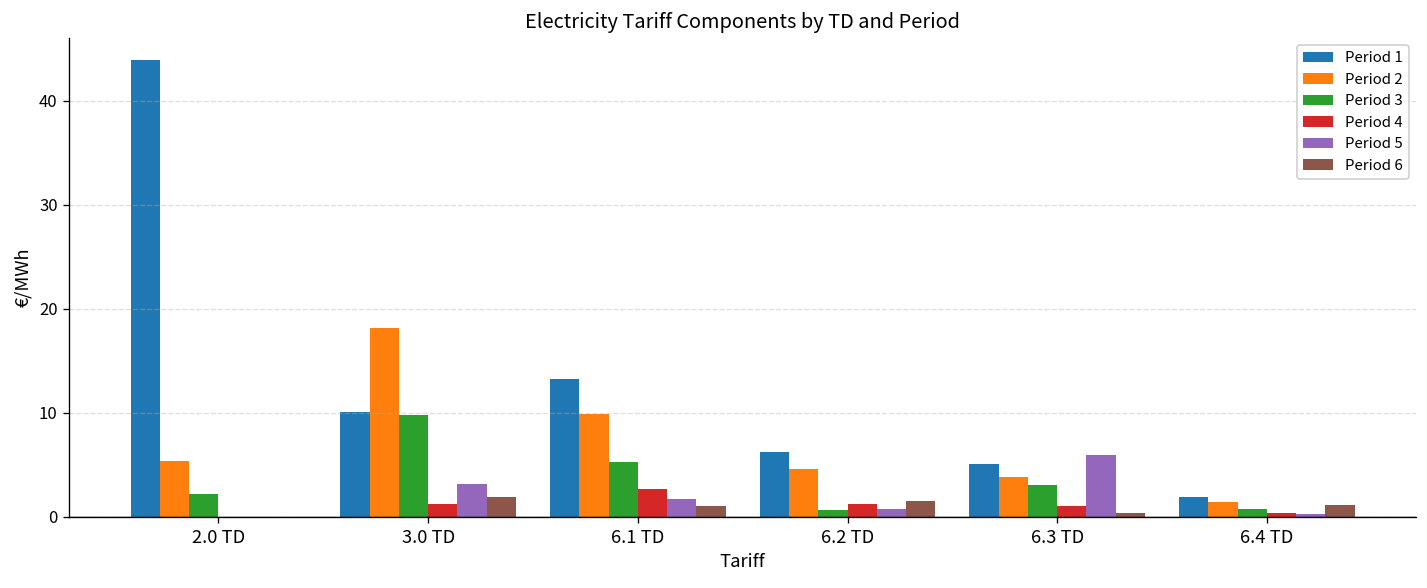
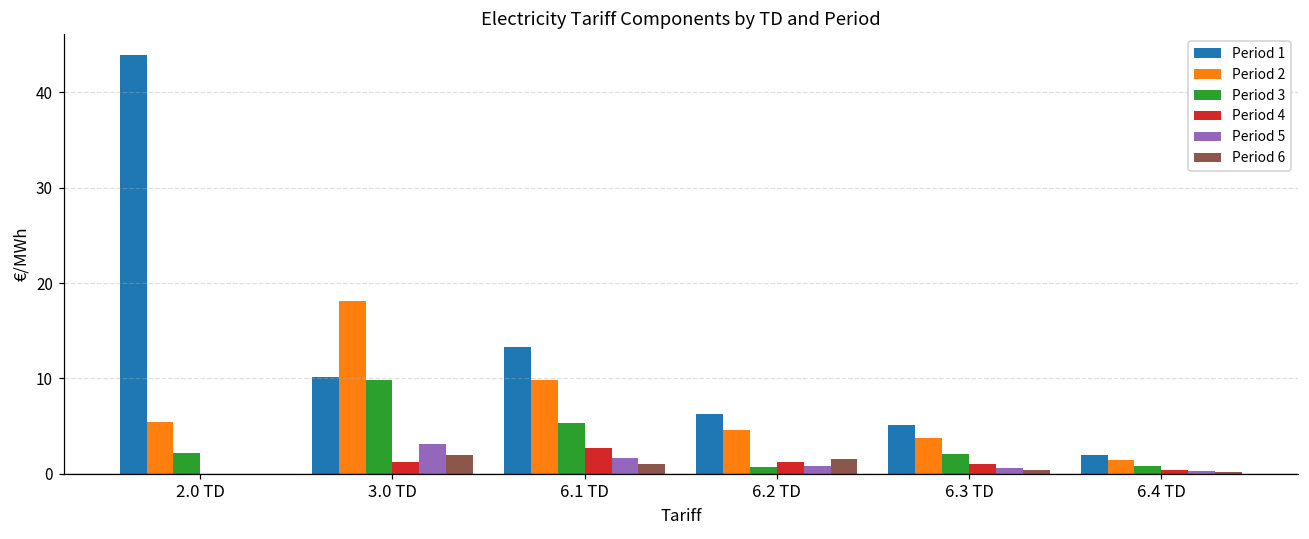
  {
    "Period 1": {
      "2.0 TD": 44,
      "3.0 TD": 10,
      "6.1 TD": 13,
      "6.2 TD": 6,
      "6.3 TD": 5,
      "6.4 TD": 2
    },
    "Period 2": {
      "2.0 TD": 5,
      "3.0 TD": 18,
      "6.1 TD": 10,
      "6.2 TD": 5,
      "6.3 TD": 4,
      "6.4 TD": 1
    },
    "Period 3": {
      "2.0 TD": 2,
      "3.0 TD": 10,
      "6.1 TD": 5,
      "6.2 TD": 1,
-     "6.3 TD": 3,
+     "6.3 TD": 2,
      "6.4 TD": 1
    },
    "Period 4": {
      "2.0 TD": 0,
      "3.0 TD": 1,
      "6.1 TD": 3,
      "6.2 TD": 1,
      "6.3 TD": 1,
      "6.4 TD": 0
    },
    "Period 5": {
      "2.0 TD": 0,
      "3.0 TD": 3,
      "6.1 TD": 2,
      "6.2 TD": 1,
-     "6.3 TD": 6
+     "6.3 TD": 1
    },
    "Period 6": {
      "2.0 TD": 0,
      "3.0 TD": 2,
      "6.1 TD": 1,
      "6.2 TD": 2,
      "6.3 TD": 0,
-     "6.4 TD": 1
+     "6.4 TD": 0
    }
  }
